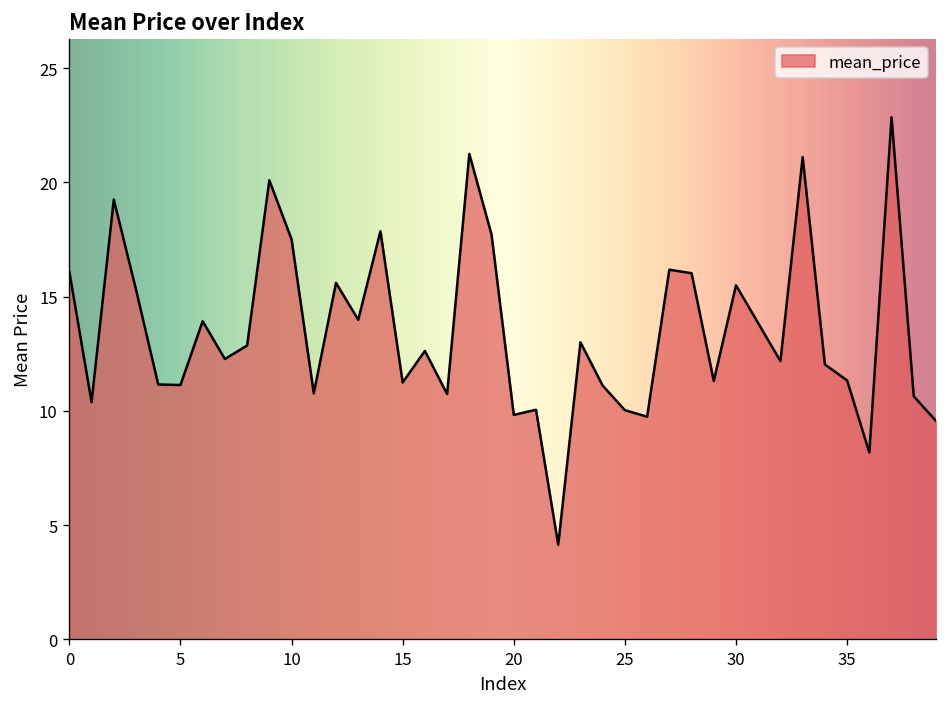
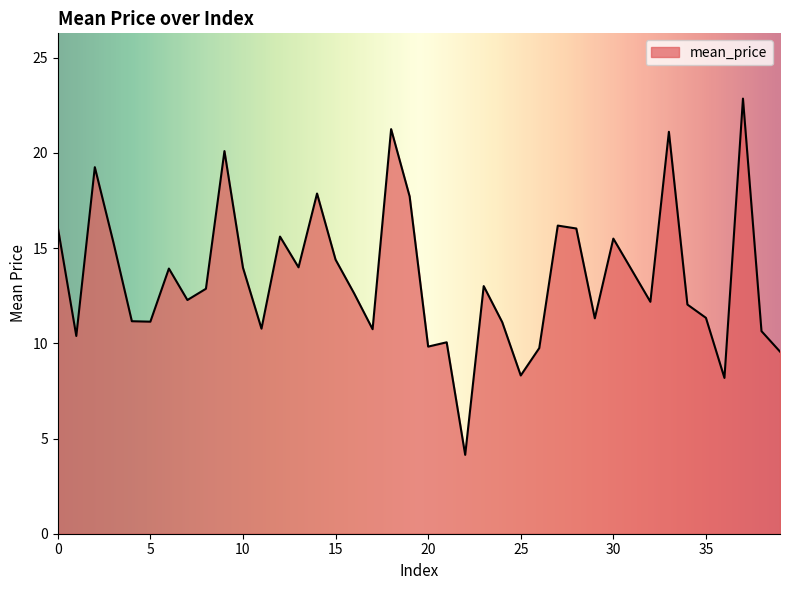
  {
    "0": 16.1,
    "5": 11.1,
-   "10": 17.5,
-   "15": 11.2,
+   "10": 14.0,
+   "15": 14.4,
    "20": 9.8,
-   "25": 10.0,
+   "25": 8.3,
    "30": 15.5,
    "35": 11.3
  }
